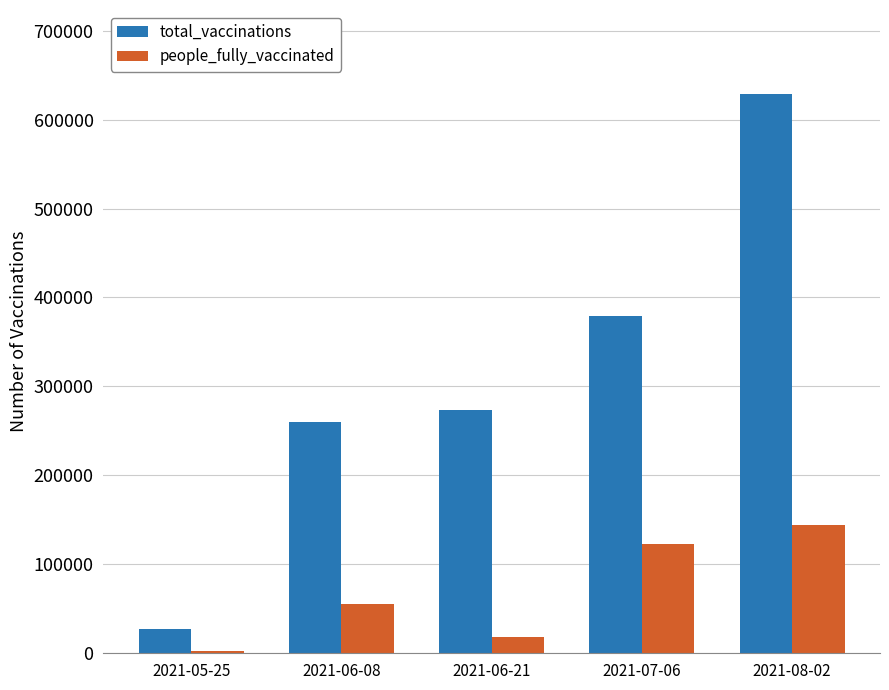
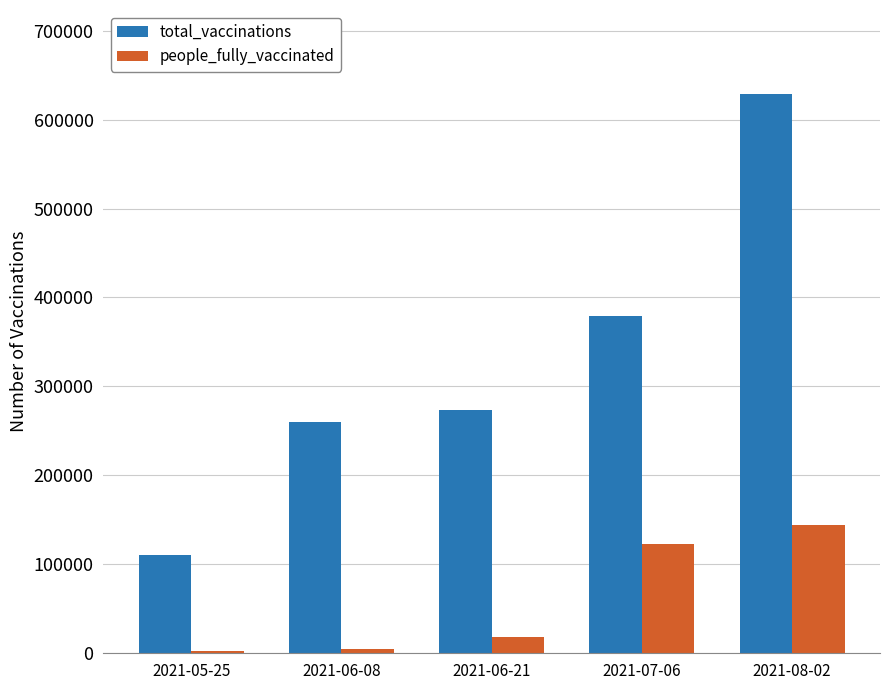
  {
    "total_vaccinations": {
-     "2021-05-25": 30000,
+     "2021-05-25": 110000,
      "2021-06-08": 260000,
      "2021-06-21": 270000,
      "2021-07-06": 380000,
      "2021-08-02": 630000
    },
    "people_fully_vaccinated": {
      "2021-05-25": 0,
-     "2021-06-08": 50000,
+     "2021-06-08": 0,
      "2021-06-21": 20000,
      "2021-07-06": 120000,
      "2021-08-02": 140000
    }
  }
